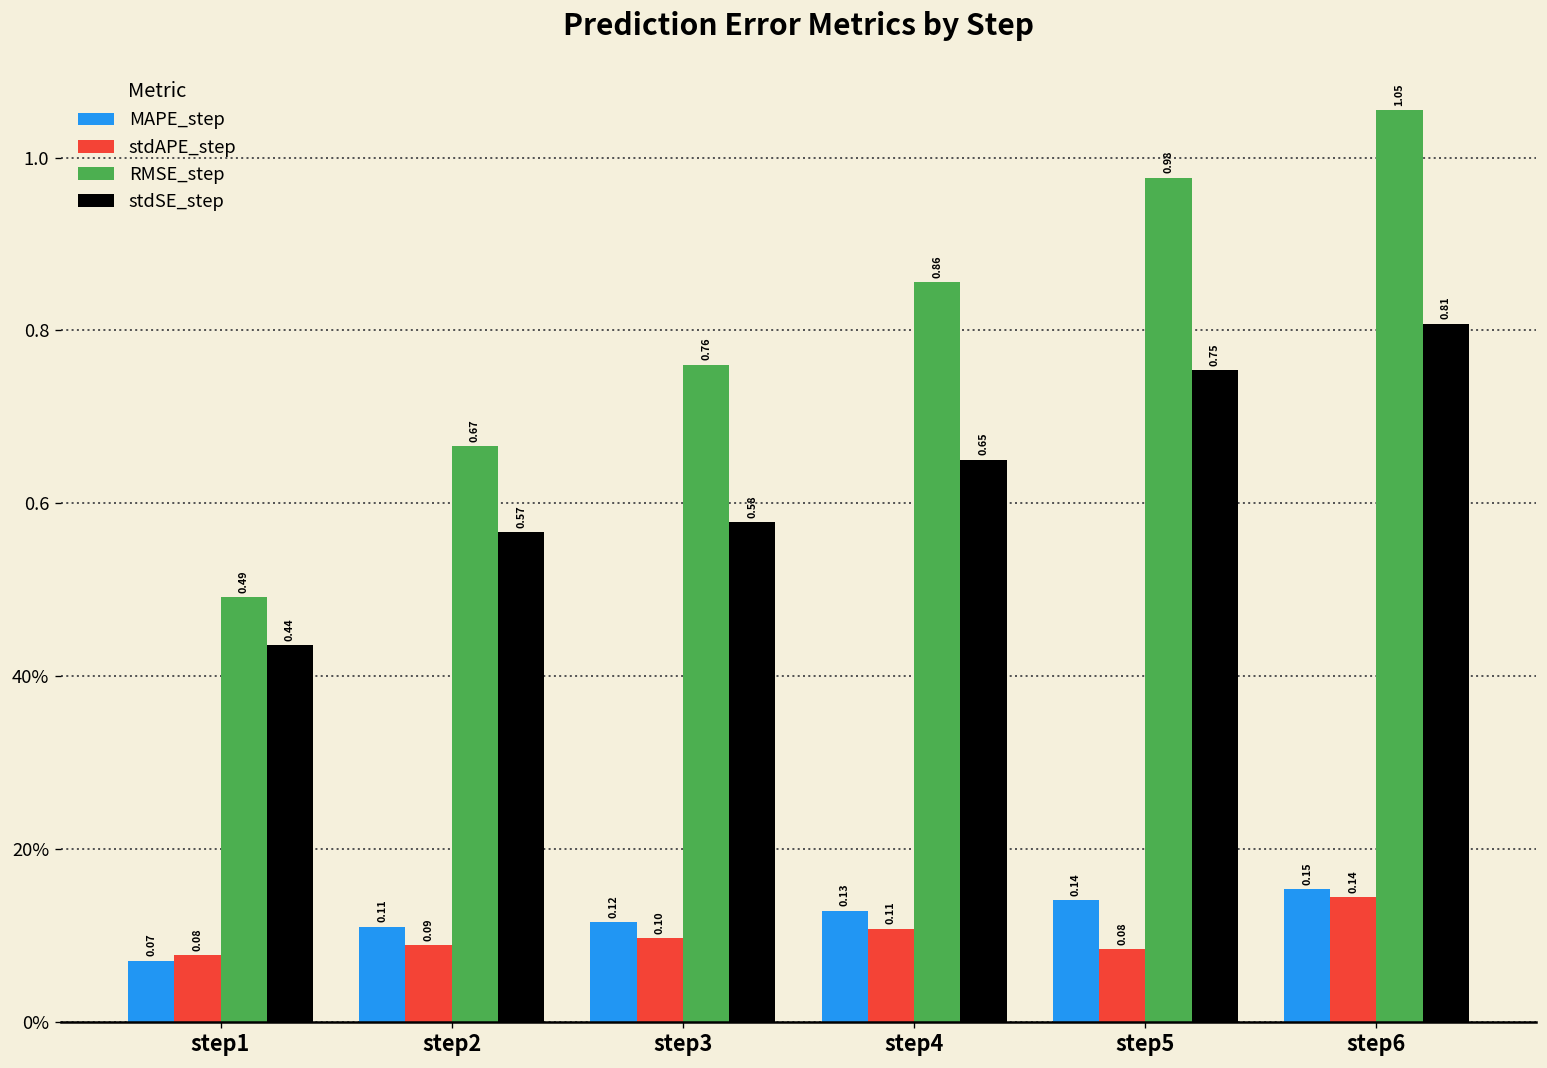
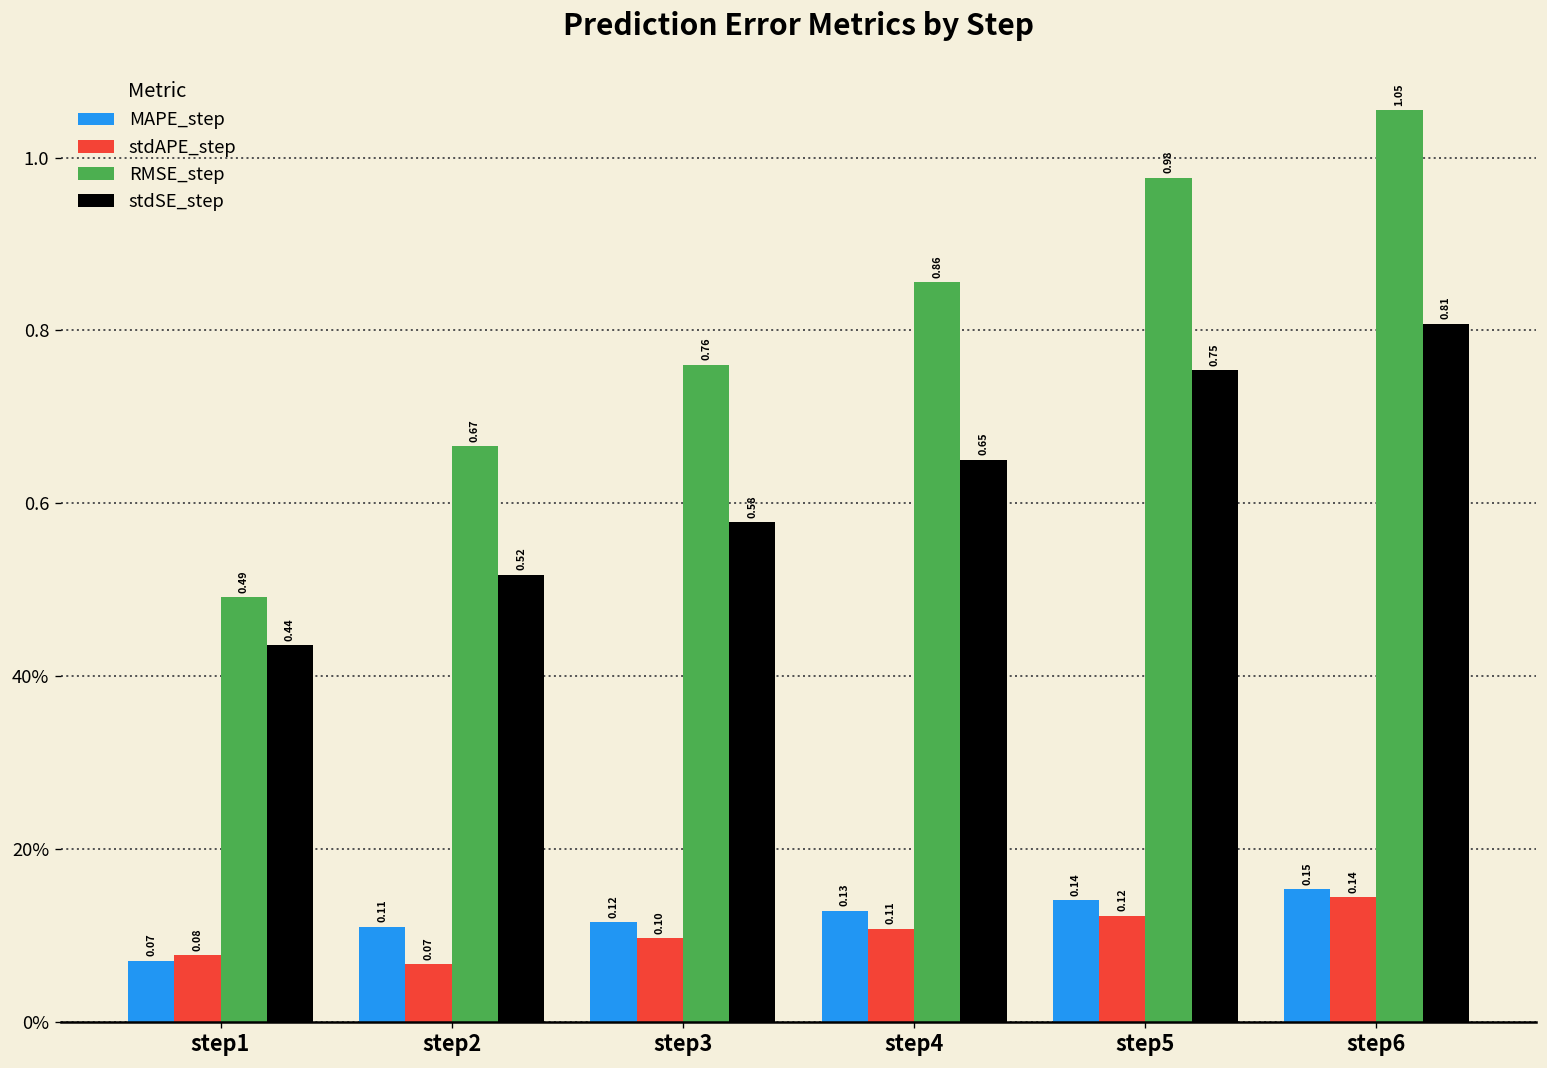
  {
    "MAPE_step": {
      "step1": 0.07,
      "step2": 0.11,
      "step3": 0.12,
      "step4": 0.13,
      "step5": 0.14,
      "step6": 0.15
    },
    "stdAPE_step": {
      "step1": 0.08,
-     "step2": 0.09,
+     "step2": 0.07,
      "step3": 0.10,
      "step4": 0.11,
-     "step5": 0.08,
+     "step5": 0.12,
      "step6": 0.14
    },
    "RMSE_step": {
      "step1": 0.49,
      "step2": 0.67,
      "step3": 0.76,
      "step4": 0.86,
      "step5": 0.98,
      "step6": 1.05
    },
    "stdSE_step": {
      "step1": 0.44,
-     "step2": 0.57,
+     "step2": 0.52,
      "step3": 0.58,
      "step4": 0.65,
      "step5": 0.75,
      "step6": 0.81
    }
  }
